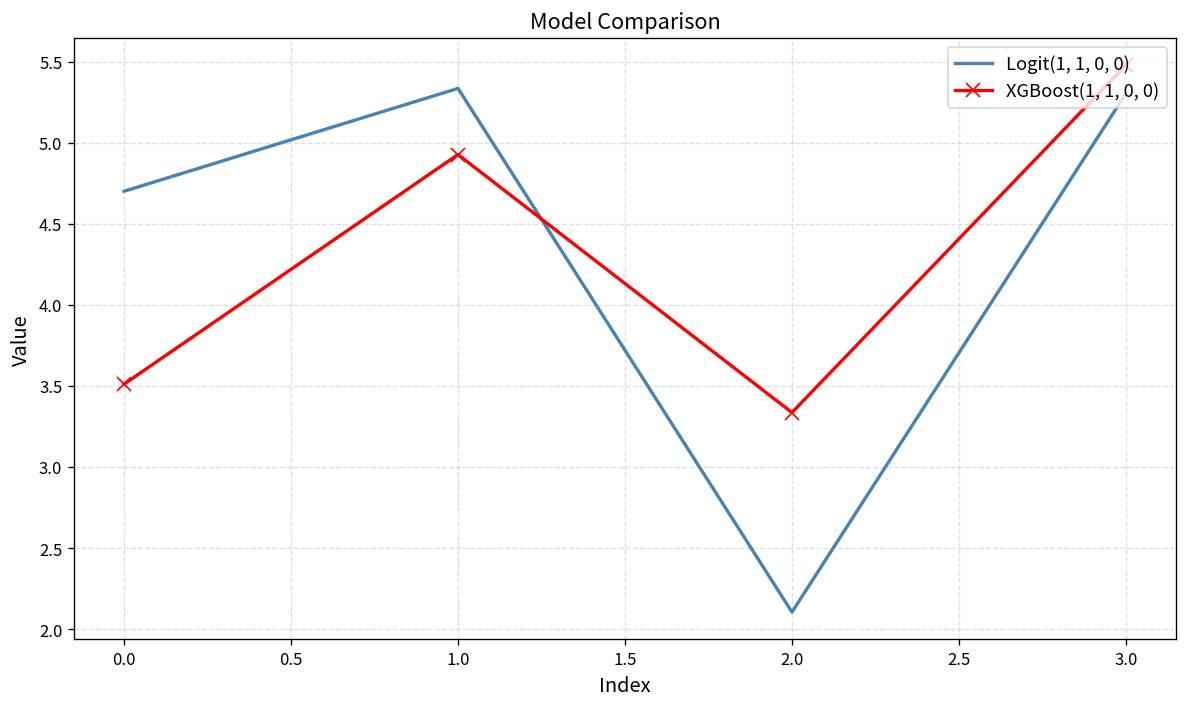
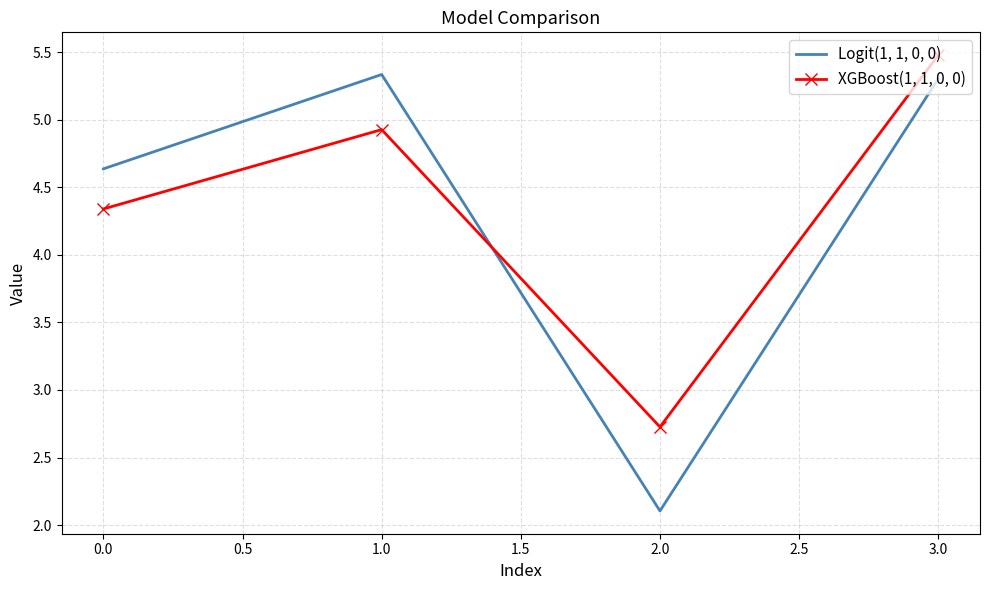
  {
    "Logit(1, 1, 0, 0)": {
-     "0.0": 4.70,
+     "0.0": 4.64,
      "1.0": 5.34,
      "2.0": 2.10
    },
    "XGBoost(1, 1, 0, 0)": {
-     "0.0": 3.51,
+     "0.0": 4.34,
      "1.0": 4.93,
-     "2.0": 3.34
+     "2.0": 2.73
    }
  }
